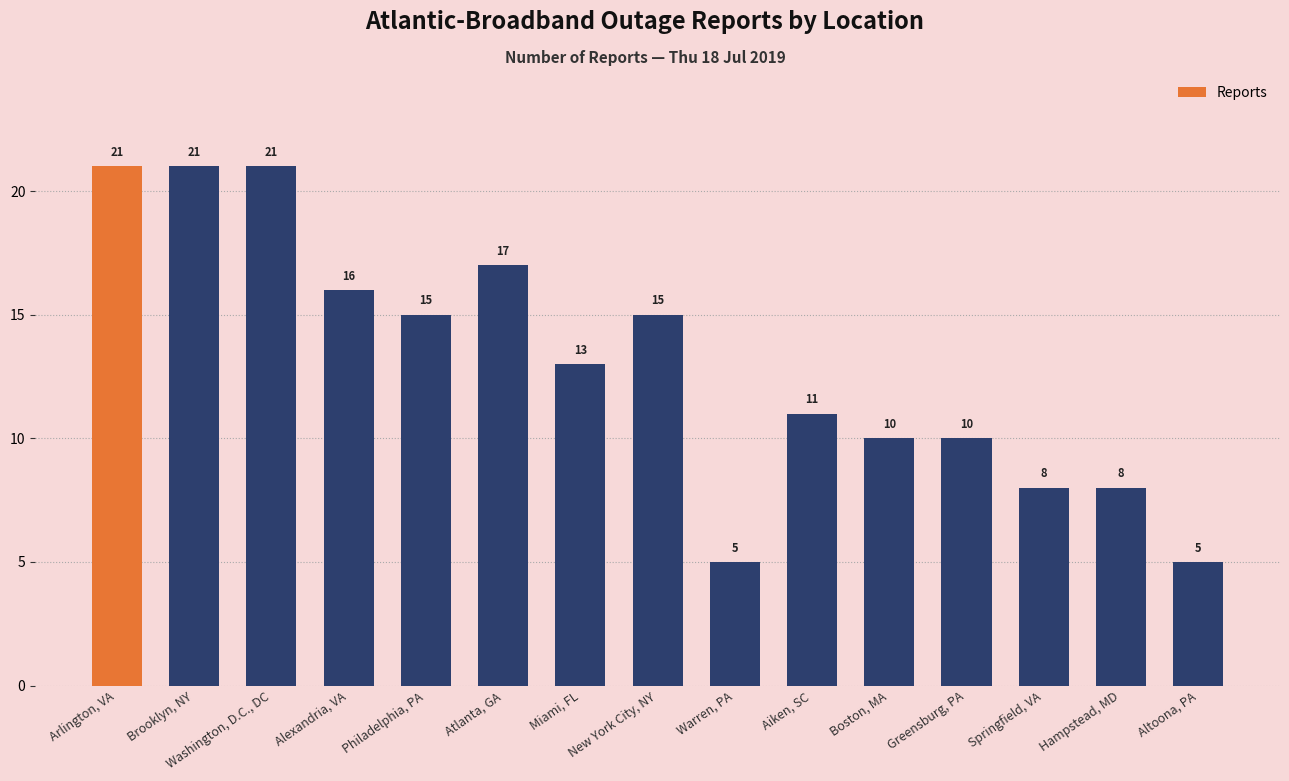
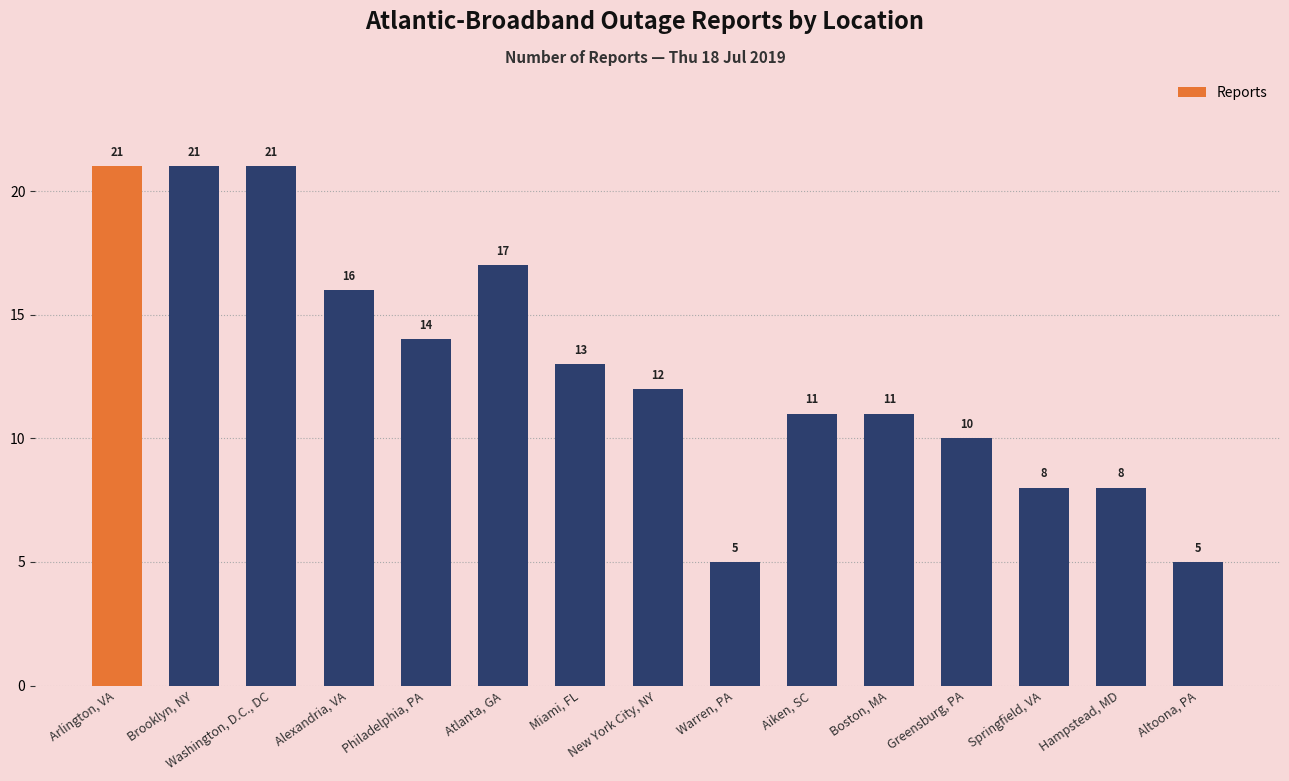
  {
    "Arlington, VA": 21,
    "Brooklyn, NY": 21,
    "Washington, D.C., DC": 21,
    "Alexandria, VA": 16,
-   "Philadelphia, PA": 15,
+   "Philadelphia, PA": 14,
    "Atlanta, GA": 17,
    "Miami, FL": 13,
-   "New York City, NY": 15,
+   "New York City, NY": 12,
    "Warren, PA": 5,
    "Aiken, SC": 11,
-   "Boston, MA": 10,
+   "Boston, MA": 11,
    "Greensburg, PA": 10,
    "Springfield, VA": 8,
    "Hampstead, MD": 8,
    "Altoona, PA": 5
  }
